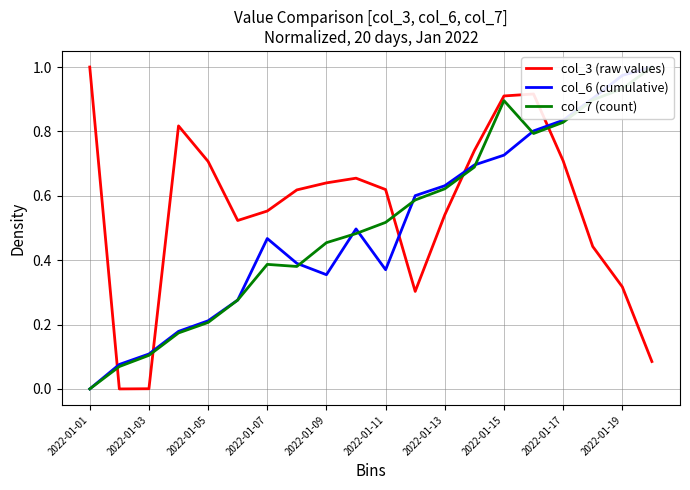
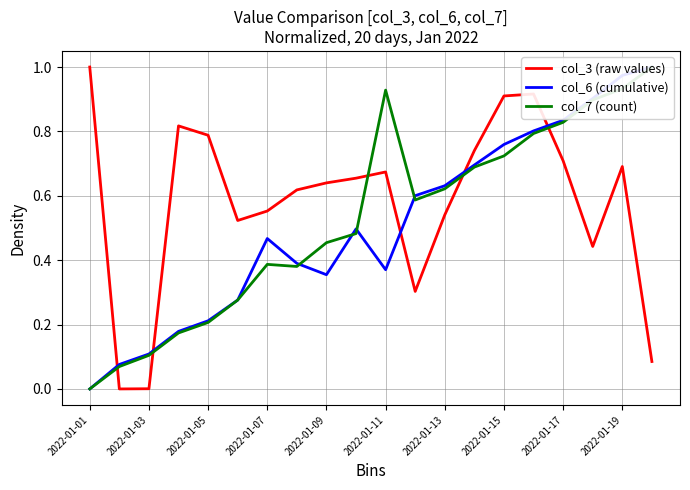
  {
    "col_3 (raw values)": {
      "2022-01-01": 1.00,
      "2022-01-03": 0.00,
-     "2022-01-05": 0.71,
+     "2022-01-05": 0.79,
      "2022-01-07": 0.55,
      "2022-01-09": 0.64,
-     "2022-01-11": 0.62,
+     "2022-01-11": 0.67,
      "2022-01-13": 0.54,
      "2022-01-15": 0.91,
      "2022-01-17": 0.71,
-     "2022-01-19": 0.32
+     "2022-01-19": 0.69
    },
    "col_6 (cumulative)": {
      "2022-01-07": 0.47,
      "2022-01-09": 0.35,
      "2022-01-11": 0.37,
      "2022-01-13": 0.63,
-     "2022-01-15": 0.73
+     "2022-01-15": 0.76
    },
    "col_7 (count)": {
      "2022-01-07": 0.39,
      "2022-01-09": 0.45,
-     "2022-01-11": 0.52,
+     "2022-01-11": 0.93,
      "2022-01-13": 0.62,
-     "2022-01-15": 0.90
+     "2022-01-15": 0.72
    }
  }
